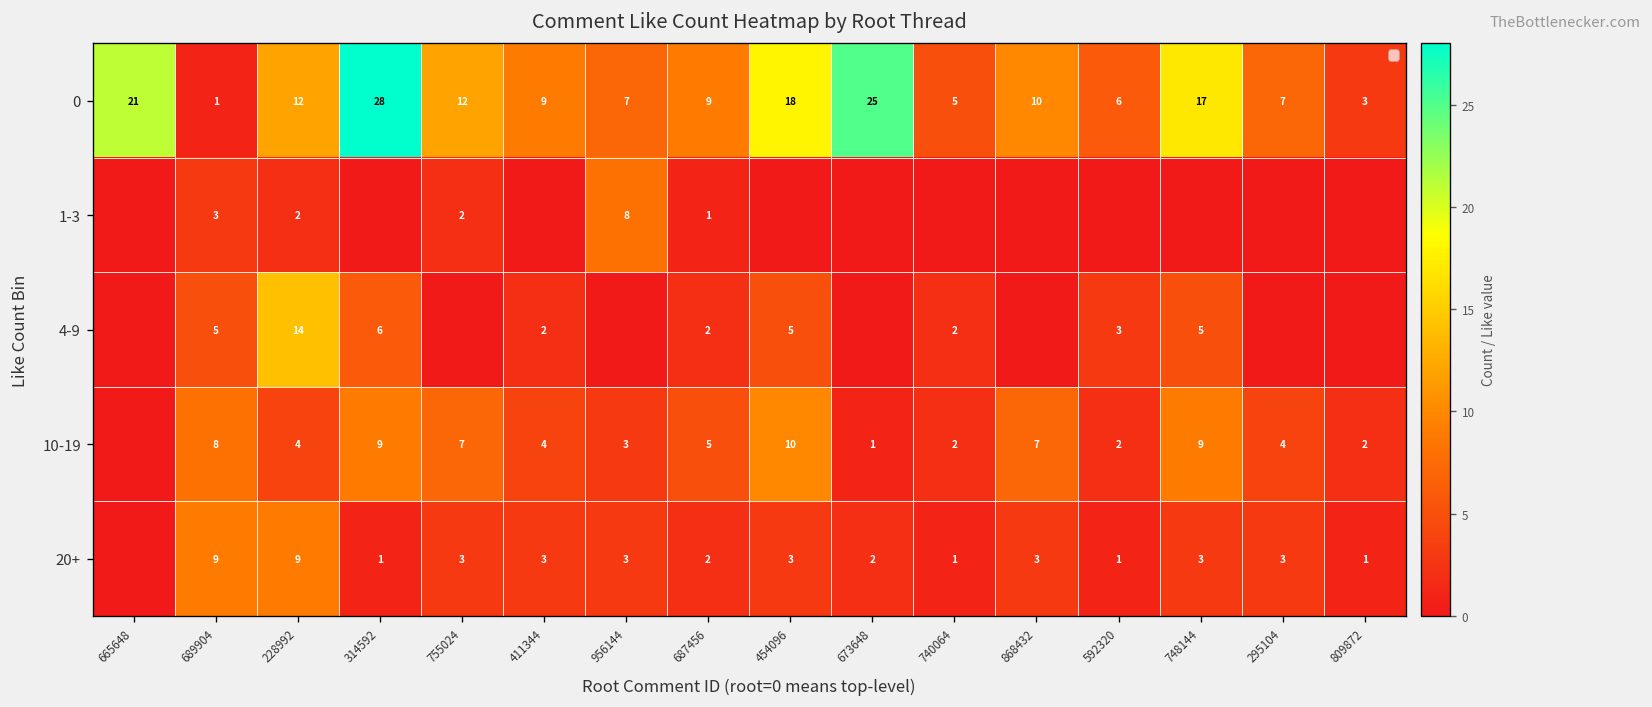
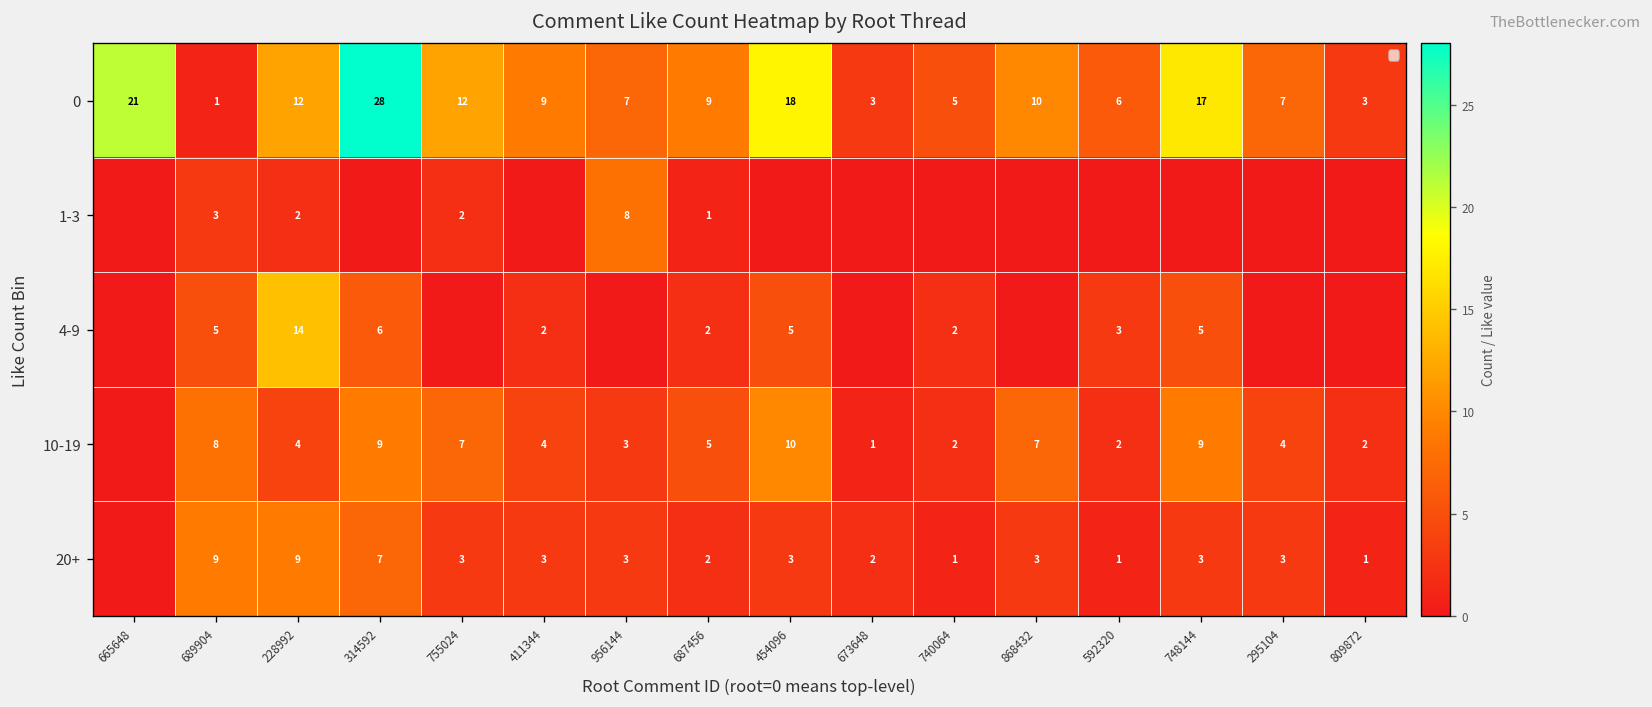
  {
    "0": {
      "665648": 21,
      "689904": 1,
      "228992": 12,
      "314592": 28,
      "755024": 12,
      "411344": 9,
      "956144": 7,
      "687456": 9,
      "454096": 18,
-     "673648": 25,
+     "673648": 3,
      "740064": 5,
      "868432": 10,
      "592320": 6,
      "748144": 17,
      "295104": 7,
      "809872": 3
    },
    "1-3": {
      "689904": 3,
      "228992": 2,
      "755024": 2,
      "956144": 8,
      "687456": 1
    },
    "4-9": {
      "689904": 5,
      "228992": 14,
      "314592": 6,
      "411344": 2,
      "687456": 2,
      "454096": 5,
      "740064": 2,
      "592320": 3,
      "748144": 5
    },
    "10-19": {
      "689904": 8,
      "228992": 4,
      "314592": 9,
      "755024": 7,
      "411344": 4,
      "956144": 3,
      "687456": 5,
      "454096": 10,
      "673648": 1,
      "740064": 2,
      "868432": 7,
      "592320": 2,
      "748144": 9,
      "295104": 4,
      "809872": 2
    },
    "20+": {
      "689904": 9,
      "228992": 9,
-     "314592": 1,
+     "314592": 7,
      "755024": 3,
      "411344": 3,
      "956144": 3,
      "687456": 2,
      "454096": 3,
      "673648": 2,
      "740064": 1,
      "868432": 3,
      "592320": 1,
      "748144": 3,
      "295104": 3,
      "809872": 1
    }
  }
